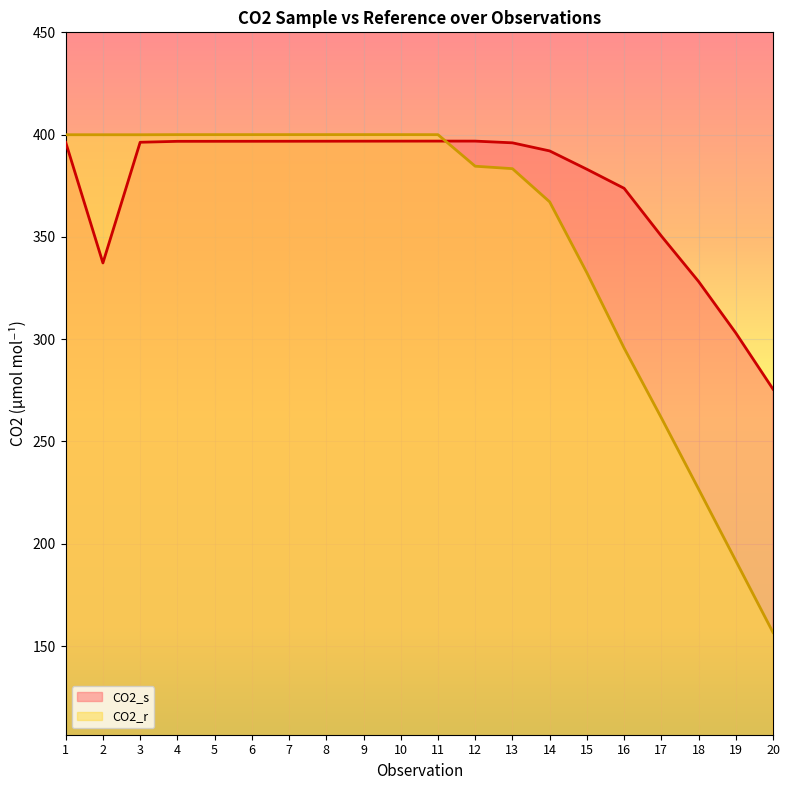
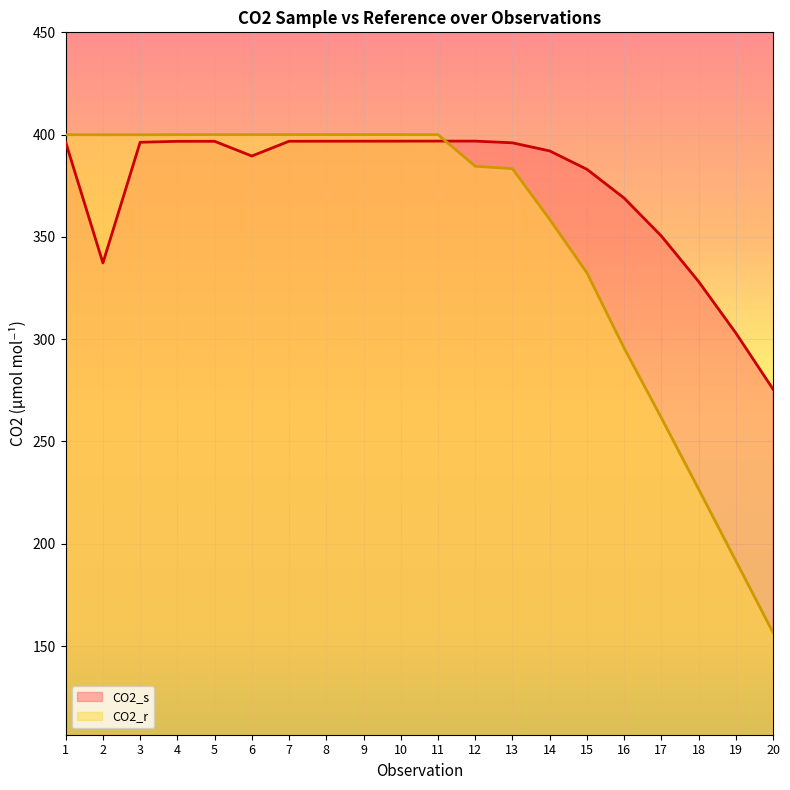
  {
    "CO2_s": {
      "1": 396,
      "2": 337,
      "3": 396,
      "4": 397,
      "5": 397,
-     "6": 397,
+     "6": 390,
      "7": 397,
      "8": 397,
      "9": 397,
      "10": 397,
      "11": 397,
      "12": 397,
      "13": 396,
      "14": 392,
      "15": 383,
-     "16": 374,
+     "16": 369,
      "17": 350,
      "18": 328,
      "19": 303,
      "20": 276
    },
    "CO2_r": {
      "1": 400,
      "2": 400,
      "3": 400,
      "4": 400,
      "5": 400,
      "6": 400,
      "7": 400,
      "8": 400,
      "9": 400,
      "10": 400,
      "11": 400,
      "12": 385,
      "13": 383,
-     "14": 367,
+     "14": 359,
      "15": 332,
      "16": 296,
      "17": 262,
      "18": 227,
      "19": 192,
      "20": 157
    }
  }
